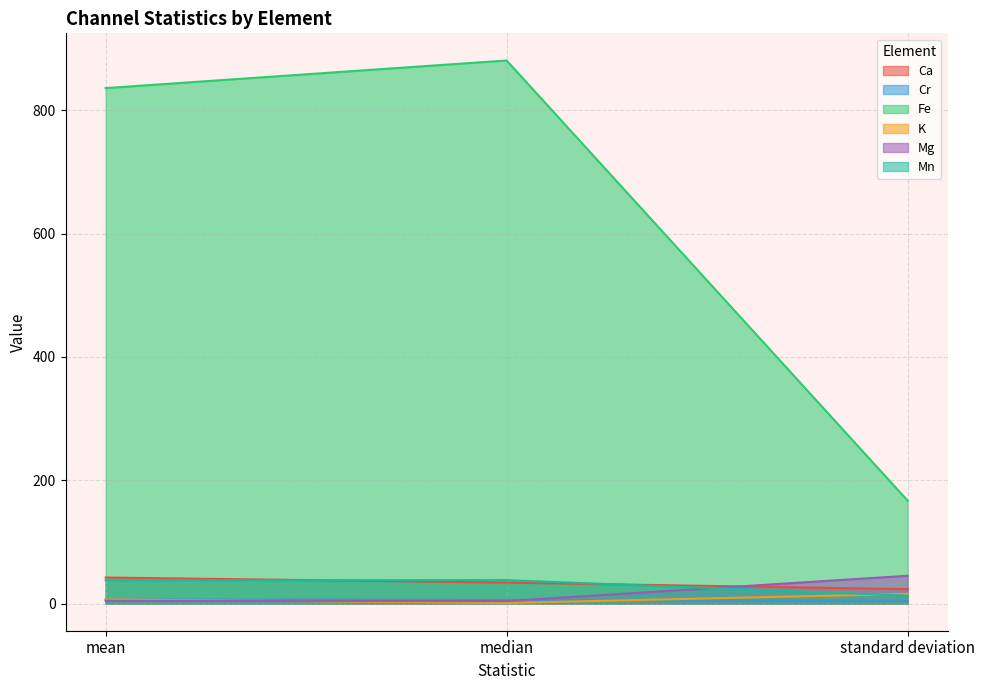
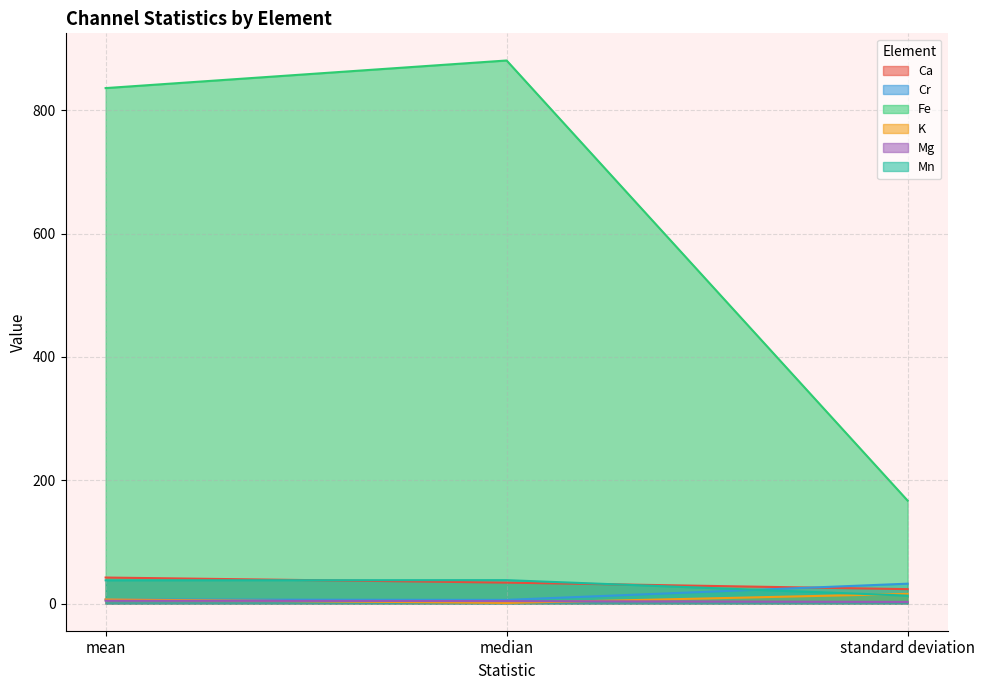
  {
    "Ca": {
      "mean": 40,
      "standard deviation": 20
    },
    "Cr": {
-     "standard deviation": 0
+     "standard deviation": 30
    },
    "Mg": {
-     "standard deviation": 50
+     "standard deviation": 0
    }
  }
